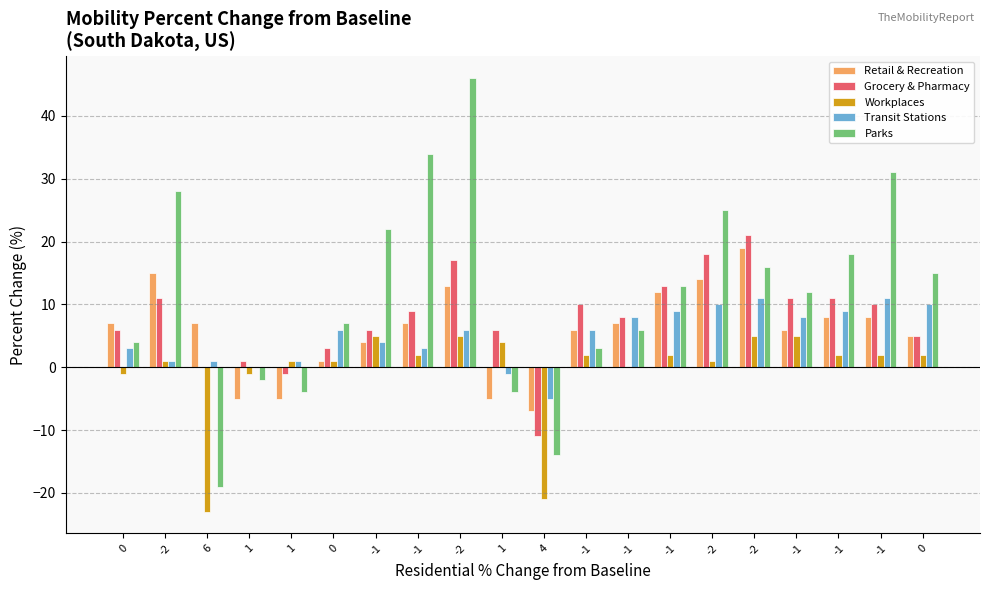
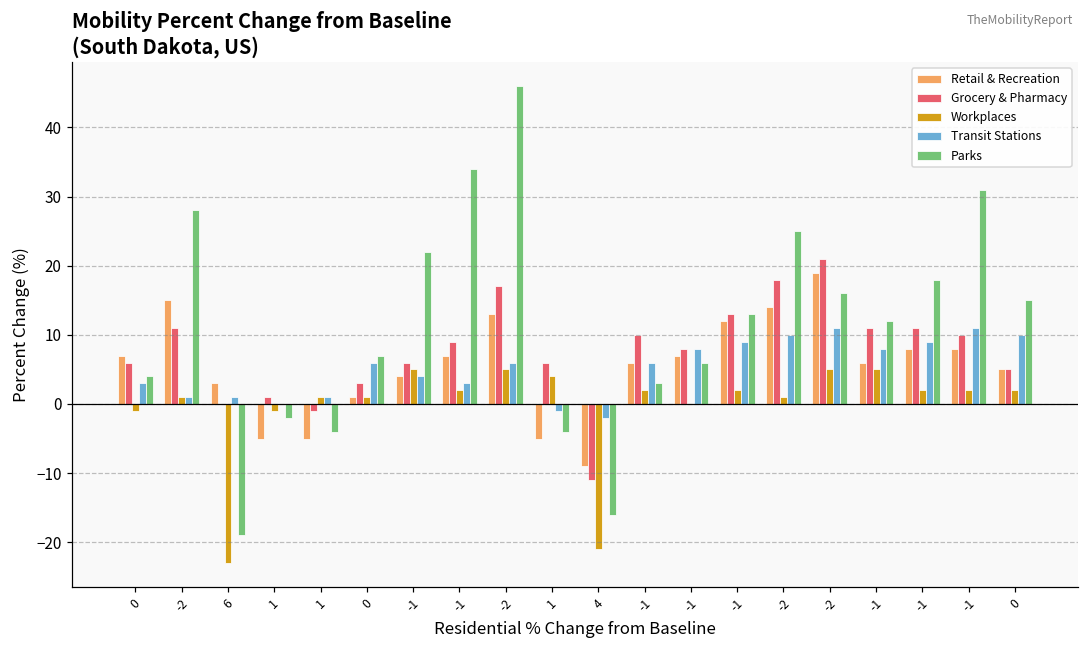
  {
    "Retail & Recreation": {
-     "6": 7,
-     "4": -7
+     "6": 3,
+     "4": -9
    },
    "Grocery & Pharmacy": {
      "6": 0,
      "4": -11
    },
    "Workplaces": {
      "6": -23,
      "4": -21
    },
    "Transit Stations": {
      "6": 1,
-     "4": -5
+     "4": -2
    },
    "Parks": {
      "6": -19,
-     "4": -14
+     "4": -16
    }
  }
